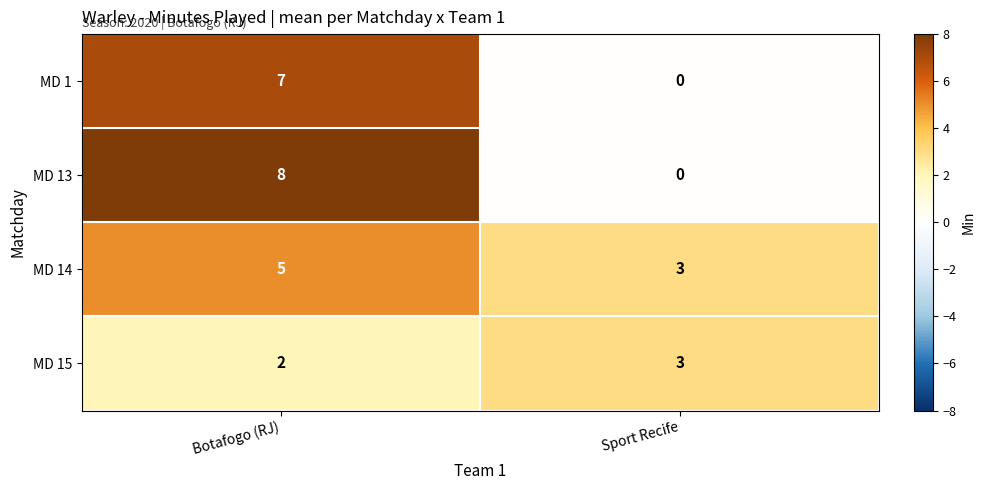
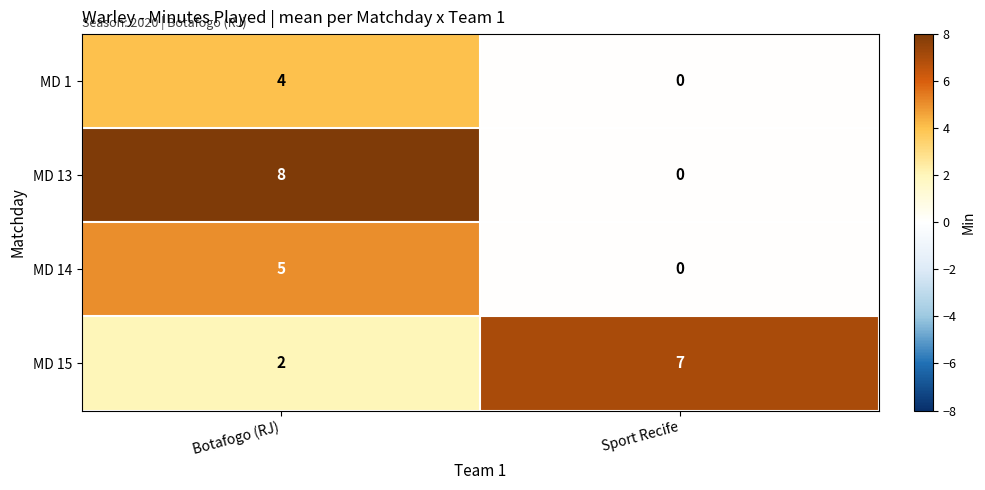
  {
    "MD 1": {
-     "Botafogo (RJ)": 7,
+     "Botafogo (RJ)": 4,
      "Sport Recife": 0
    },
    "MD 13": {
      "Botafogo (RJ)": 8,
      "Sport Recife": 0
    },
    "MD 14": {
      "Botafogo (RJ)": 5,
-     "Sport Recife": 3
+     "Sport Recife": 0
    },
    "MD 15": {
      "Botafogo (RJ)": 2,
-     "Sport Recife": 3
+     "Sport Recife": 7
    }
  }
